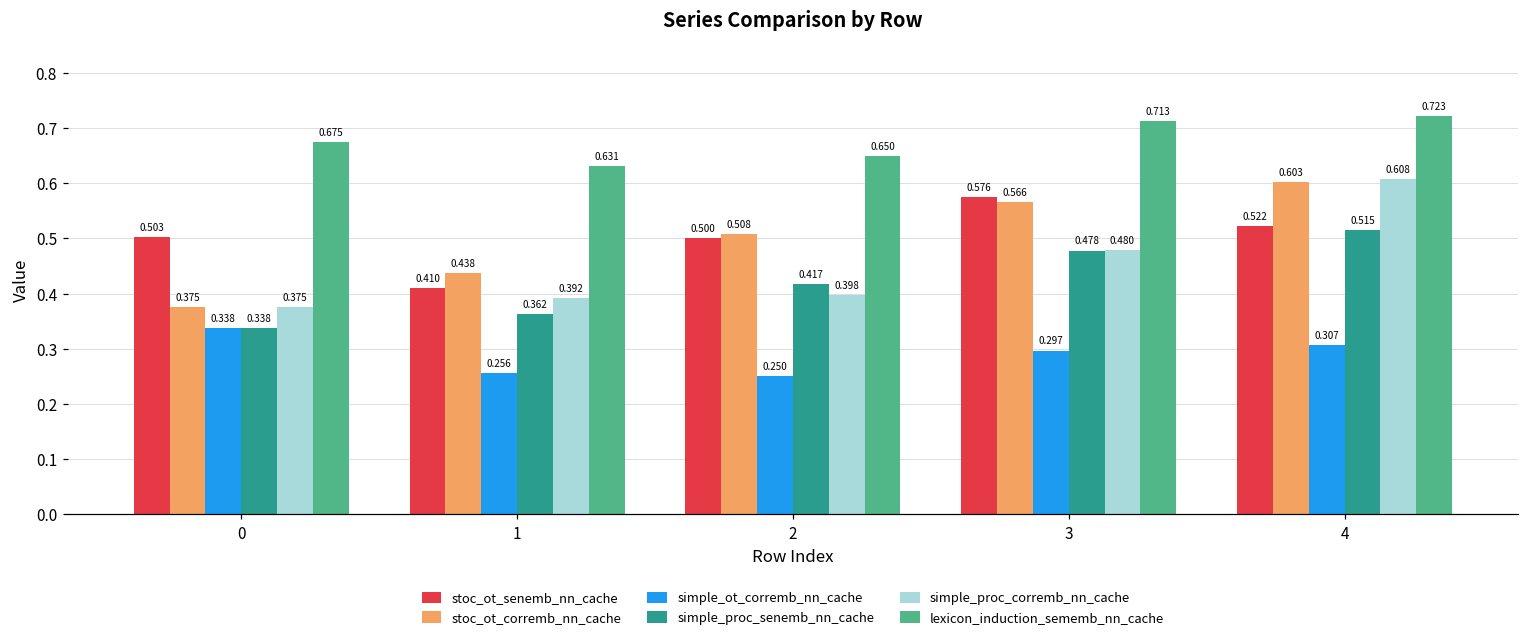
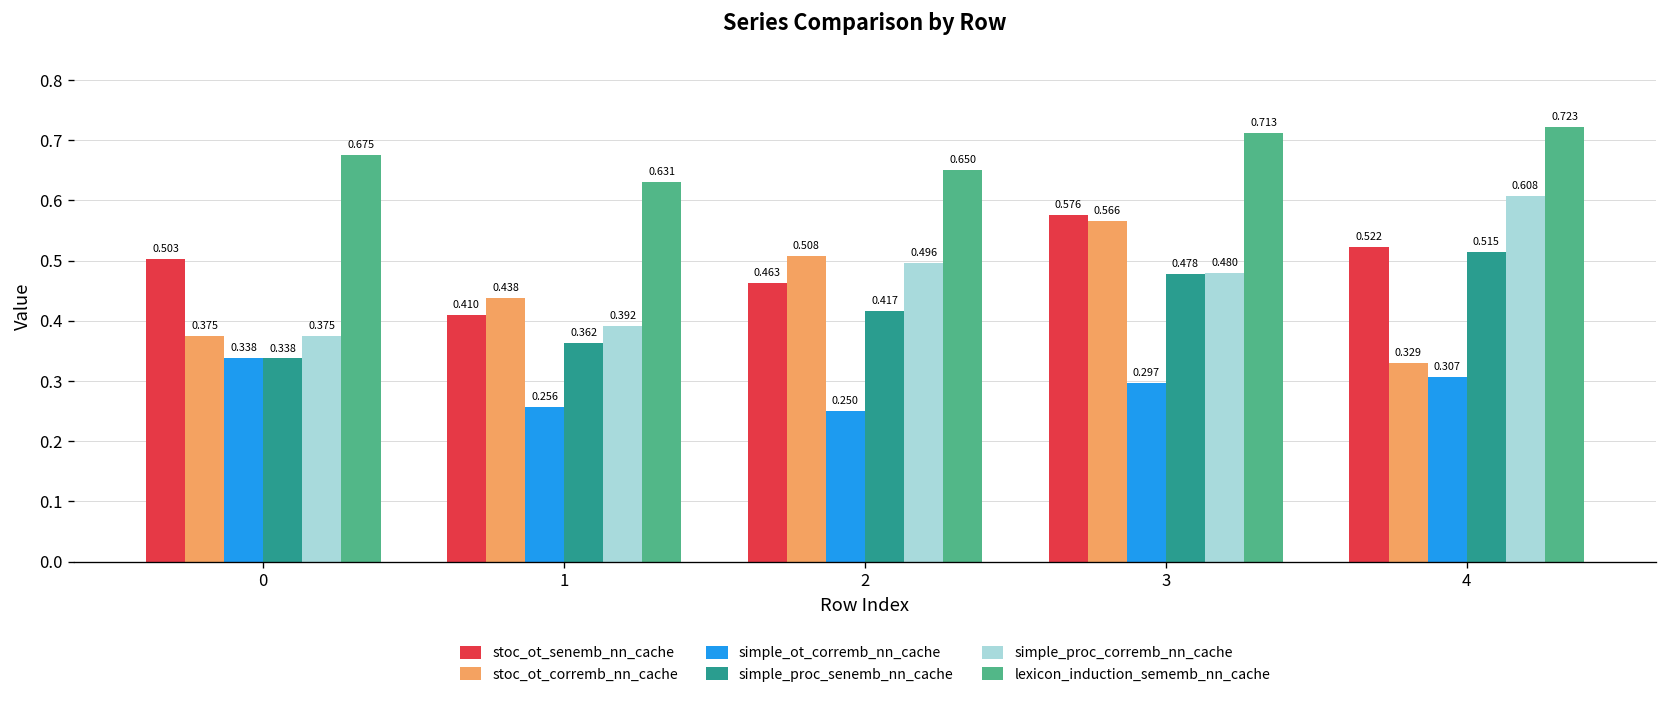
  {
    "stoc_ot_senemb_nn_cache": {
      "0": 0.503,
      "1": 0.410,
-     "2": 0.500,
+     "2": 0.463,
      "3": 0.576,
      "4": 0.522
    },
    "stoc_ot_corremb_nn_cache": {
      "0": 0.375,
      "1": 0.438,
      "2": 0.508,
      "3": 0.566,
-     "4": 0.603
+     "4": 0.329
    },
    "simple_ot_corremb_nn_cache": {
      "0": 0.338,
      "1": 0.256,
      "2": 0.250,
      "3": 0.297,
      "4": 0.307
    },
    "simple_proc_corremb_nn_cache": {
      "0": 0.375,
      "1": 0.392,
-     "2": 0.398,
+     "2": 0.496,
      "3": 0.480,
      "4": 0.608
    }
  }
